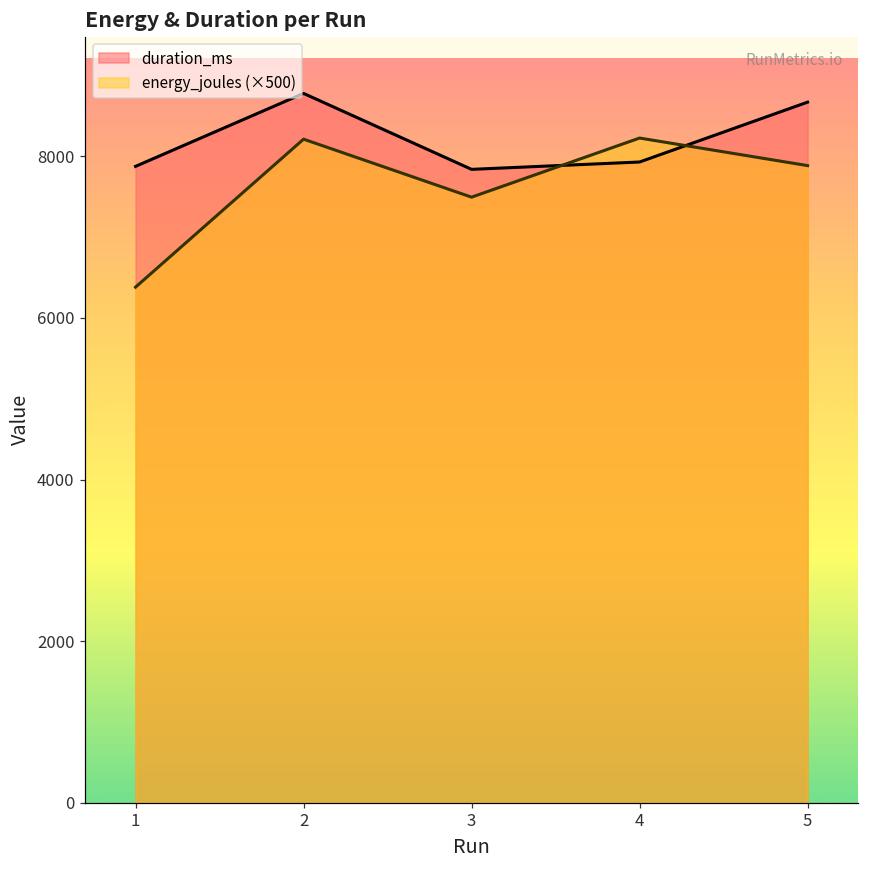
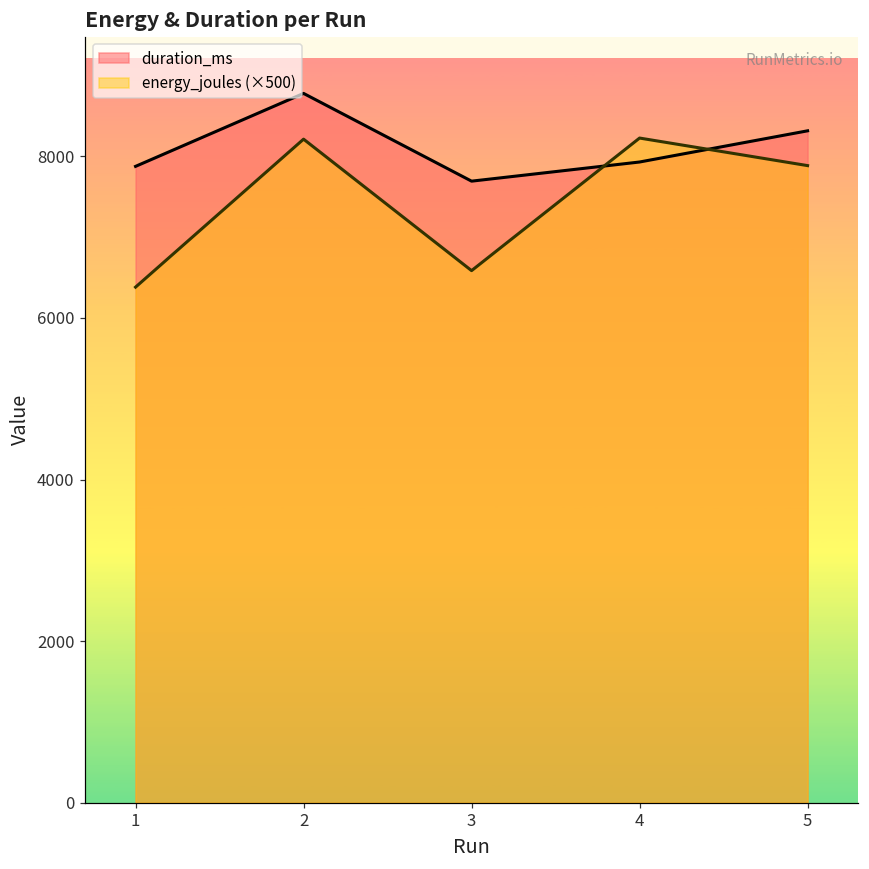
  {
    "duration_ms": {
      "1": 7900,
      "2": 8800,
-     "3": 7800,
+     "3": 7700,
      "4": 7900,
-     "5": 8700
+     "5": 8300
    },
    "energy_joules (×500)": {
      "1": 6400,
      "2": 8200,
-     "3": 7500,
+     "3": 6600,
      "4": 8200,
      "5": 7900
    }
  }
